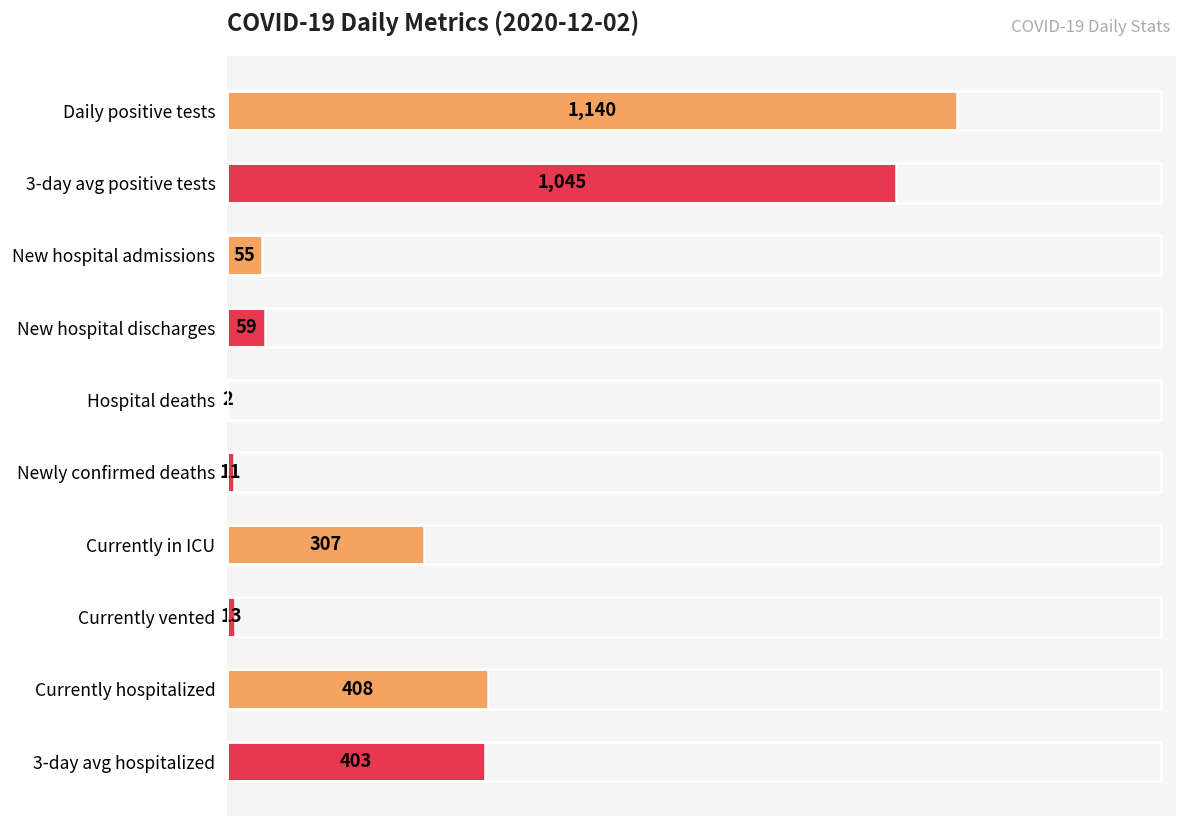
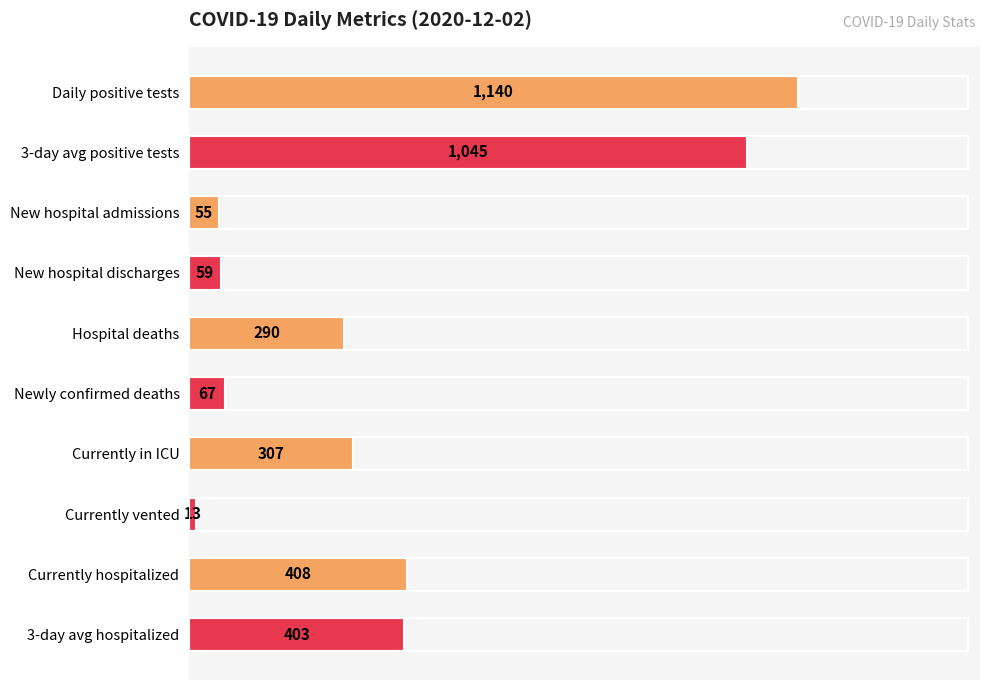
  {
    "Daily positive tests": "1,140",
    "3-day avg positive tests": "1,045",
    "New hospital admissions": "55",
    "New hospital discharges": "59",
-   "Hospital deaths": "2",
-   "Newly confirmed deaths": "11",
+   "Hospital deaths": "290",
+   "Newly confirmed deaths": "67",
    "Currently in ICU": "307",
    "Currently vented": "13",
    "Currently hospitalized": "408",
    "3-day avg hospitalized": "403"
  }
